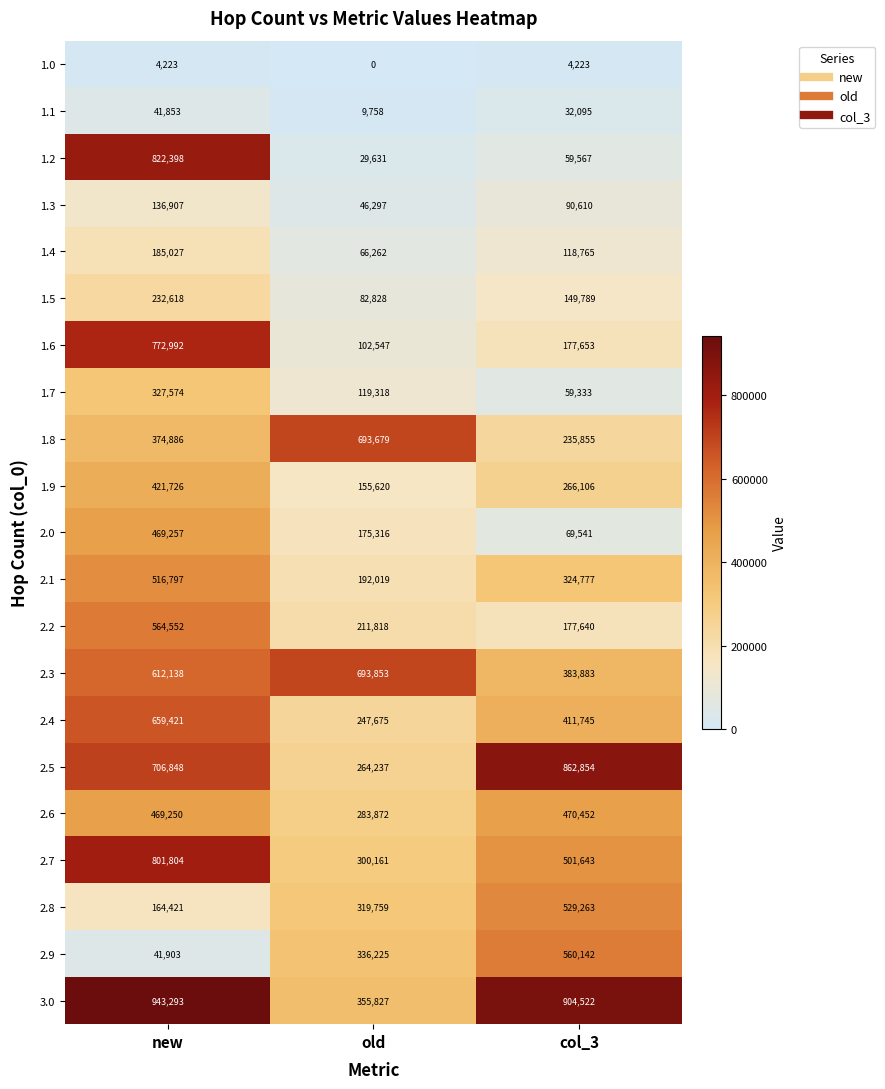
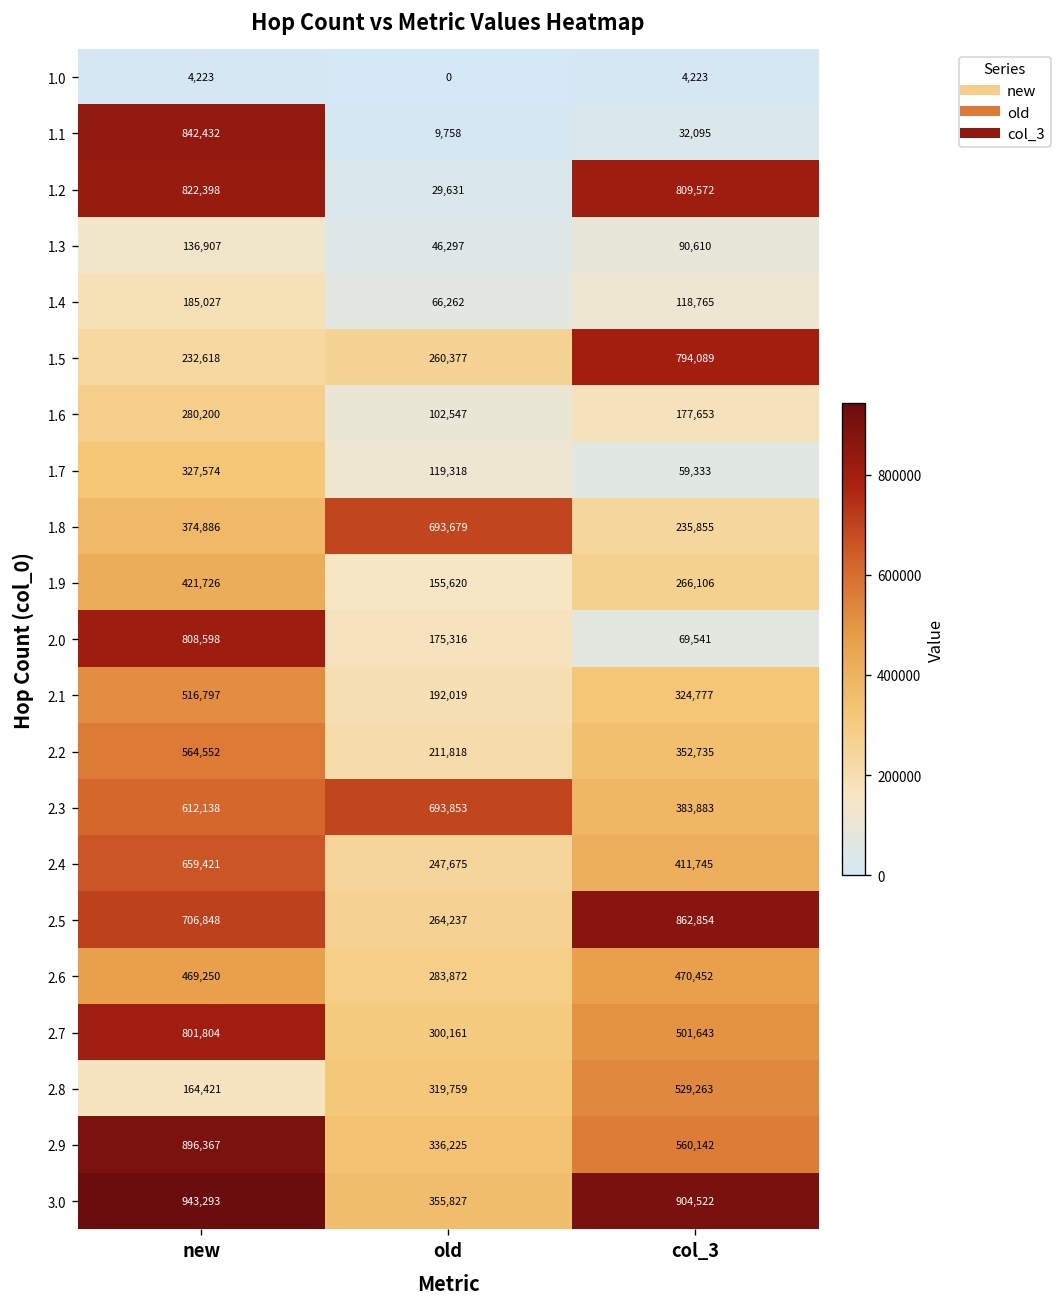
  {
    "1.0": {
      "new": "4,223",
      "old": "0",
      "col_3": "4,223"
    },
    "1.1": {
-     "new": "41,853",
+     "new": "842,432",
      "old": "9,758",
      "col_3": "32,095"
    },
    "1.2": {
      "new": "822,398",
      "old": "29,631",
-     "col_3": "59,567"
+     "col_3": "809,572"
    },
    "1.3": {
      "new": "136,907",
      "old": "46,297",
      "col_3": "90,610"
    },
    "1.4": {
      "new": "185,027",
      "old": "66,262",
      "col_3": "118,765"
    },
    "1.5": {
      "new": "232,618",
-     "old": "82,828",
-     "col_3": "149,789"
+     "old": "260,377",
+     "col_3": "794,089"
    },
    "1.6": {
-     "new": "772,992",
+     "new": "280,200",
      "old": "102,547",
      "col_3": "177,653"
    },
    "1.7": {
      "new": "327,574",
      "old": "119,318",
      "col_3": "59,333"
    },
    "1.8": {
      "new": "374,886",
      "old": "693,679",
      "col_3": "235,855"
    },
    "1.9": {
      "new": "421,726",
      "old": "155,620",
      "col_3": "266,106"
    },
    "2.0": {
-     "new": "469,257",
+     "new": "808,598",
      "old": "175,316",
      "col_3": "69,541"
    },
    "2.1": {
      "new": "516,797",
      "old": "192,019",
      "col_3": "324,777"
    },
    "2.2": {
      "new": "564,552",
      "old": "211,818",
-     "col_3": "177,640"
+     "col_3": "352,735"
    },
    "2.3": {
      "new": "612,138",
      "old": "693,853",
      "col_3": "383,883"
    },
    "2.4": {
      "new": "659,421",
      "old": "247,675",
      "col_3": "411,745"
    },
    "2.5": {
      "new": "706,848",
      "old": "264,237",
      "col_3": "862,854"
    },
    "2.6": {
      "new": "469,250",
      "old": "283,872",
      "col_3": "470,452"
    },
    "2.7": {
      "new": "801,804",
      "old": "300,161",
      "col_3": "501,643"
    },
    "2.8": {
      "new": "164,421",
      "old": "319,759",
      "col_3": "529,263"
    },
    "2.9": {
-     "new": "41,903",
+     "new": "896,367",
      "old": "336,225",
      "col_3": "560,142"
    },
    "3.0": {
      "new": "943,293",
      "old": "355,827",
      "col_3": "904,522"
    }
  }
